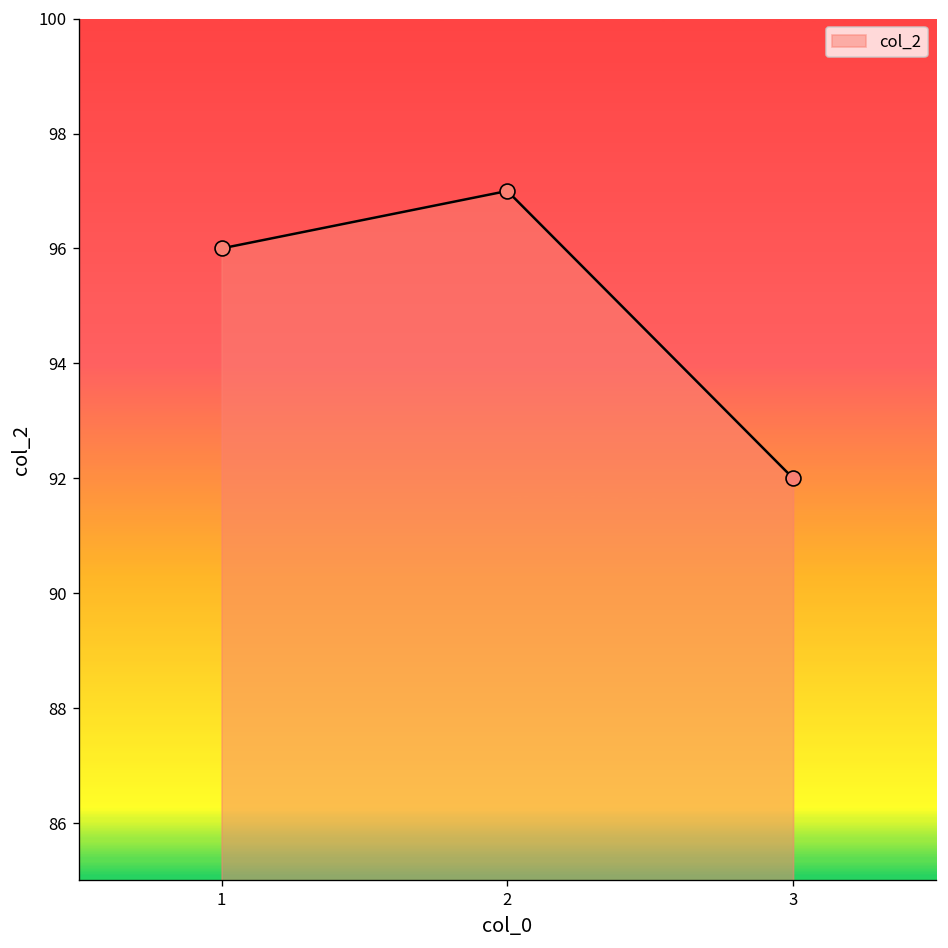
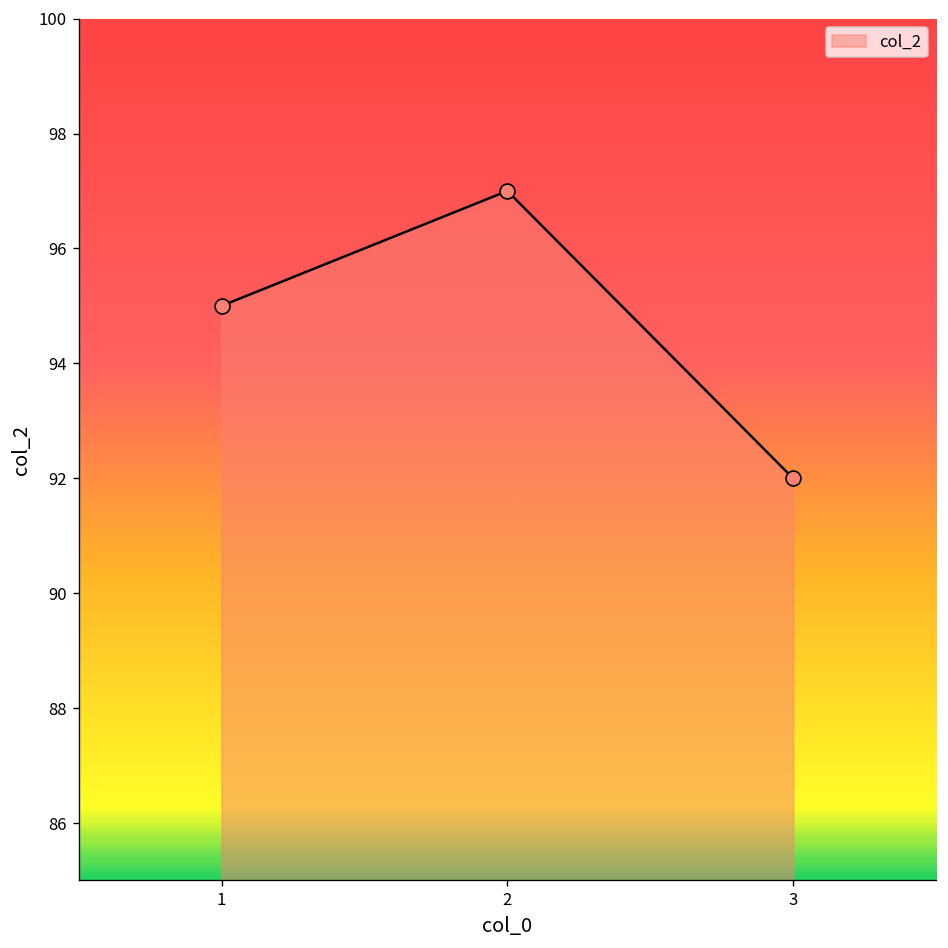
  {
-   "1": 96,
+   "1": 95,
    "2": 97,
    "3": 92
  }
